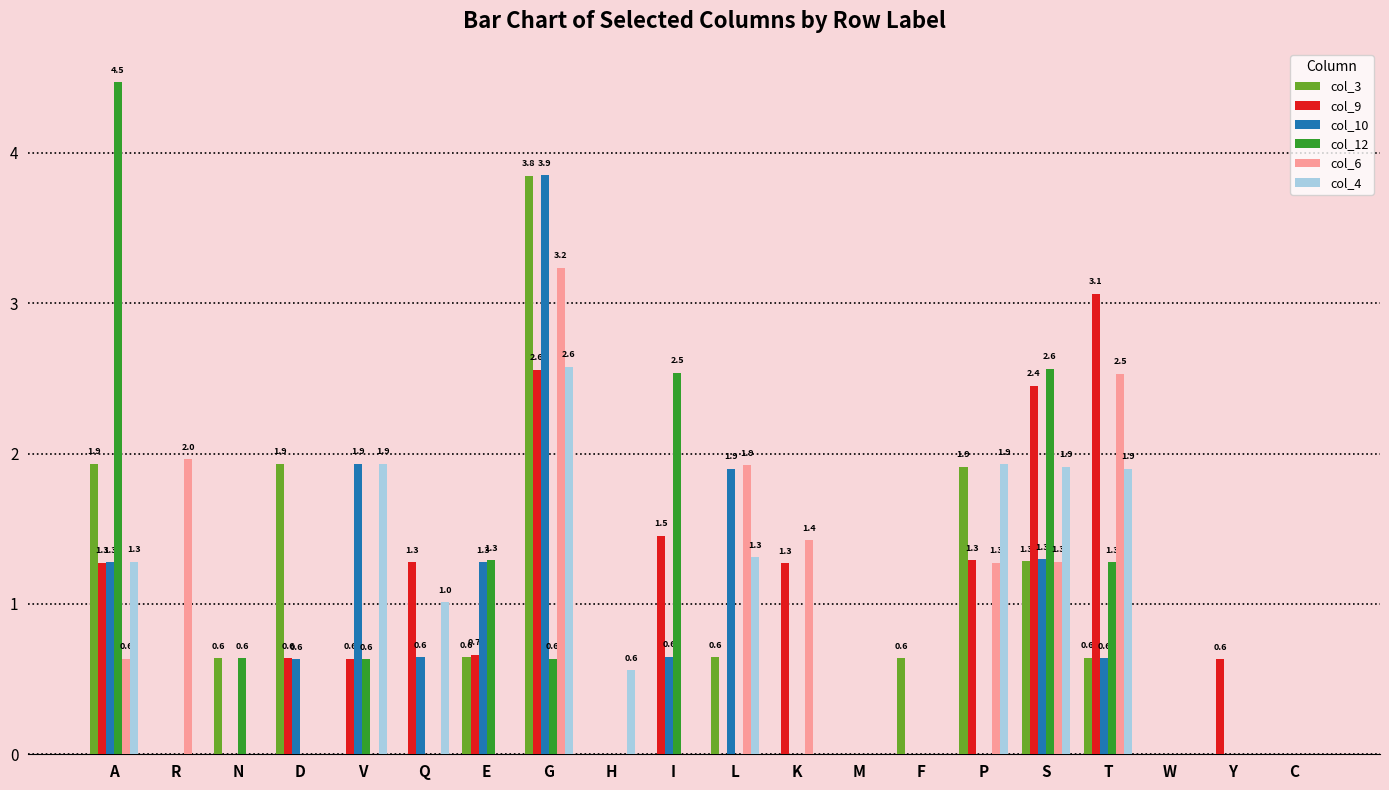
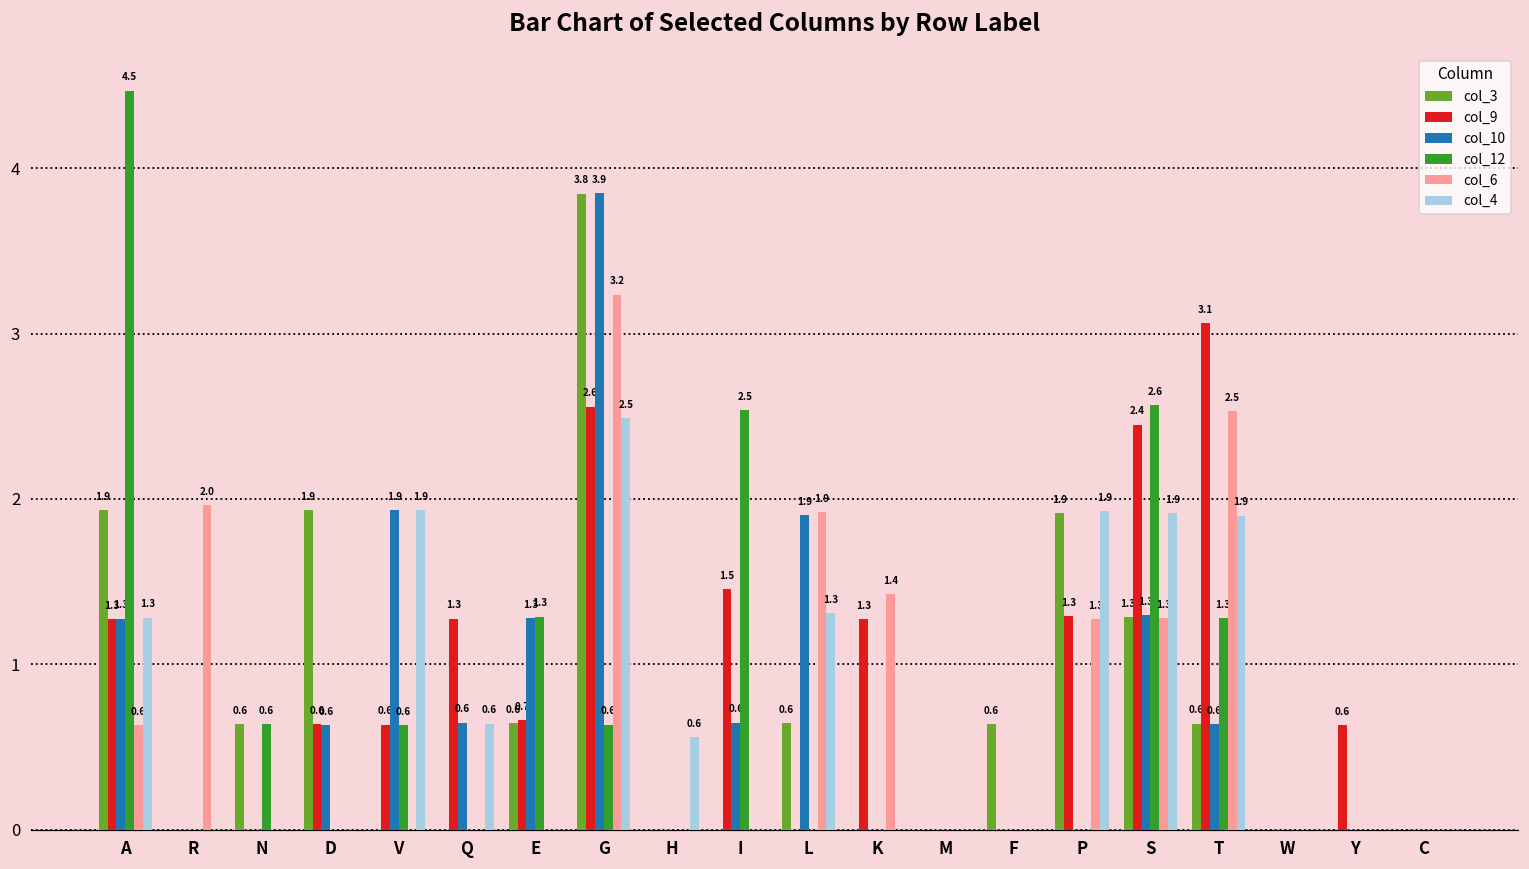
  {
    "col_9": {
      "V": 0.6,
      "Q": 1.3,
      "G": 2.6,
      "I": 1.5,
      "K": 1.3,
      "P": 1.3,
      "S": 2.4,
      "T": 3.1,
      "Y": 0.6
    },
    "col_10": {
      "V": 1.9,
      "Q": 0.6,
      "G": 3.9,
      "I": 0.6,
      "L": 1.9,
      "S": 1.3,
      "T": 0.6
    },
    "col_6": {
      "A": 0.6,
      "R": 2.0,
      "G": 3.2,
      "L": 1.9,
      "K": 1.4,
      "P": 1.3,
      "S": 1.3,
      "T": 2.5
    },
    "col_4": {
      "A": 1.3,
      "V": 1.9,
-     "Q": 1.0,
-     "G": 2.6,
+     "Q": 0.6,
+     "G": 2.5,
      "H": 0.6,
      "L": 1.3,
      "P": 1.9,
      "S": 1.9,
      "T": 1.9
    }
  }
